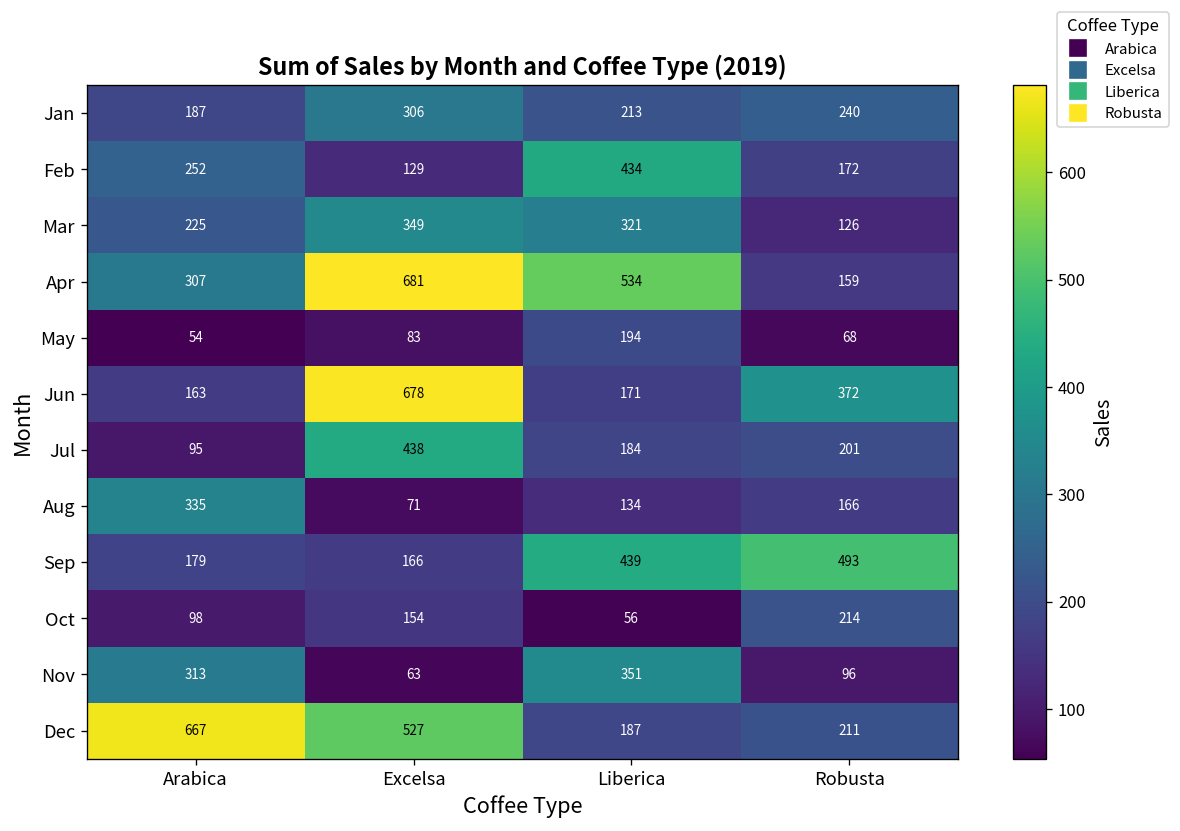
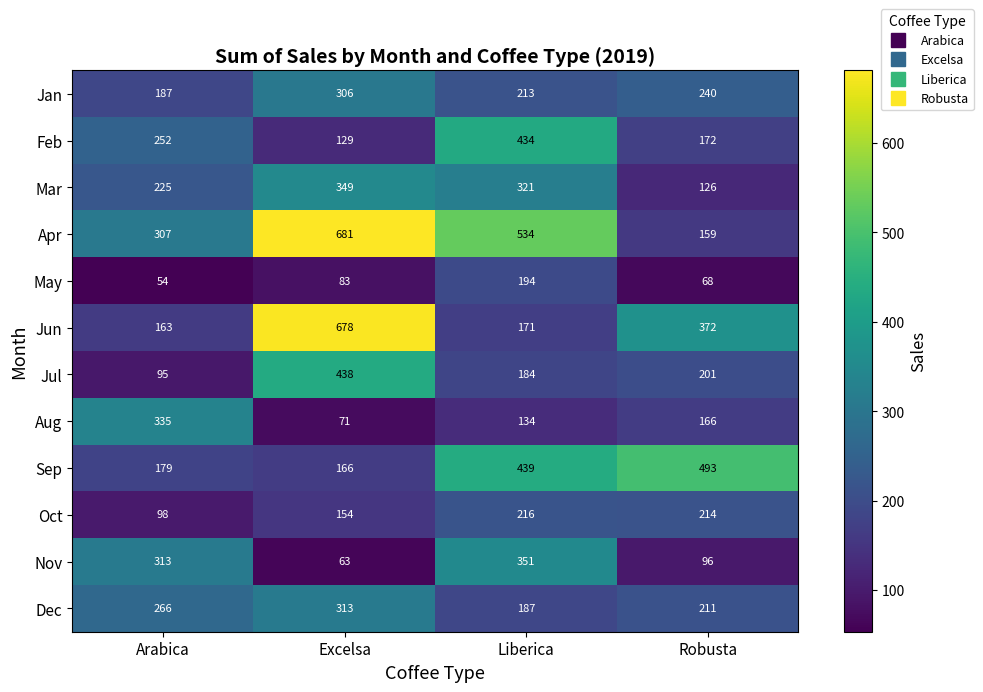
  {
    "Jan": {
      "Arabica": 187,
      "Excelsa": 306,
      "Liberica": 213,
      "Robusta": 240
    },
    "Feb": {
      "Arabica": 252,
      "Excelsa": 129,
      "Liberica": 434,
      "Robusta": 172
    },
    "Mar": {
      "Arabica": 225,
      "Excelsa": 349,
      "Liberica": 321,
      "Robusta": 126
    },
    "Apr": {
      "Arabica": 307,
      "Excelsa": 681,
      "Liberica": 534,
      "Robusta": 159
    },
    "May": {
      "Arabica": 54,
      "Excelsa": 83,
      "Liberica": 194,
      "Robusta": 68
    },
    "Jun": {
      "Arabica": 163,
      "Excelsa": 678,
      "Liberica": 171,
      "Robusta": 372
    },
    "Jul": {
      "Arabica": 95,
      "Excelsa": 438,
      "Liberica": 184,
      "Robusta": 201
    },
    "Aug": {
      "Arabica": 335,
      "Excelsa": 71,
      "Liberica": 134,
      "Robusta": 166
    },
    "Sep": {
      "Arabica": 179,
      "Excelsa": 166,
      "Liberica": 439,
      "Robusta": 493
    },
    "Oct": {
      "Arabica": 98,
      "Excelsa": 154,
-     "Liberica": 56,
+     "Liberica": 216,
      "Robusta": 214
    },
    "Nov": {
      "Arabica": 313,
      "Excelsa": 63,
      "Liberica": 351,
      "Robusta": 96
    },
    "Dec": {
-     "Arabica": 667,
-     "Excelsa": 527,
+     "Arabica": 266,
+     "Excelsa": 313,
      "Liberica": 187,
      "Robusta": 211
    }
  }
